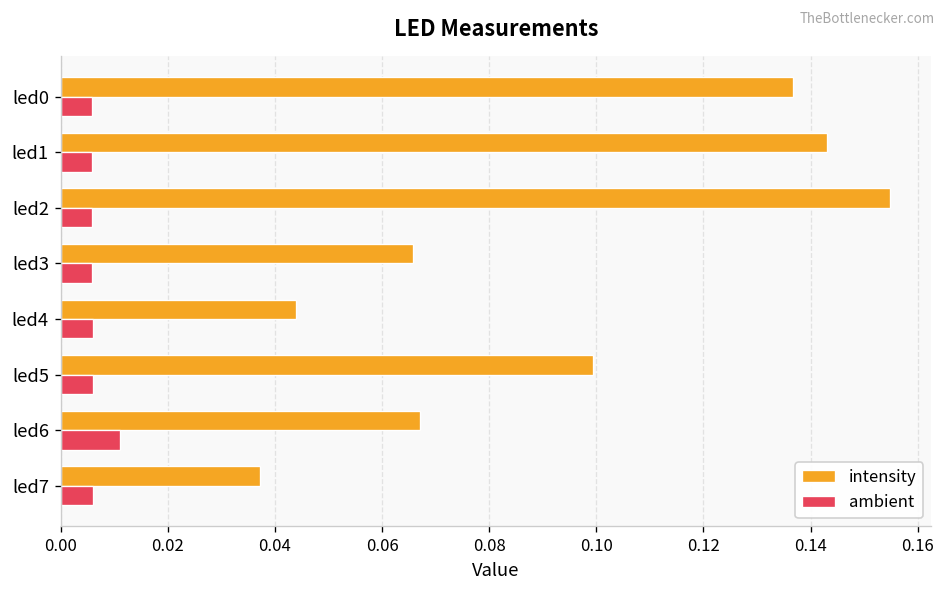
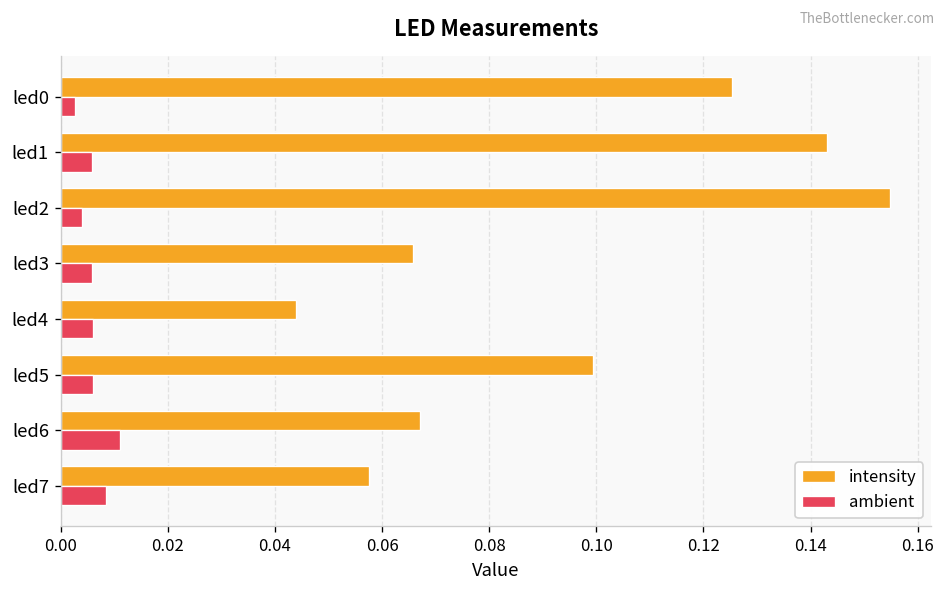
  {
    "intensity": {
-     "led0": 0.137,
+     "led0": 0.125,
      "led1": 0.143,
      "led2": 0.155,
      "led3": 0.066,
      "led4": 0.044,
      "led5": 0.099,
      "led6": 0.067,
-     "led7": 0.037
+     "led7": 0.057
    },
    "ambient": {
-     "led0": 0.006,
+     "led0": 0.003,
      "led1": 0.006,
-     "led2": 0.006,
+     "led2": 0.004,
      "led3": 0.006,
      "led4": 0.006,
      "led5": 0.006,
      "led6": 0.011,
-     "led7": 0.006
+     "led7": 0.008
    }
  }
